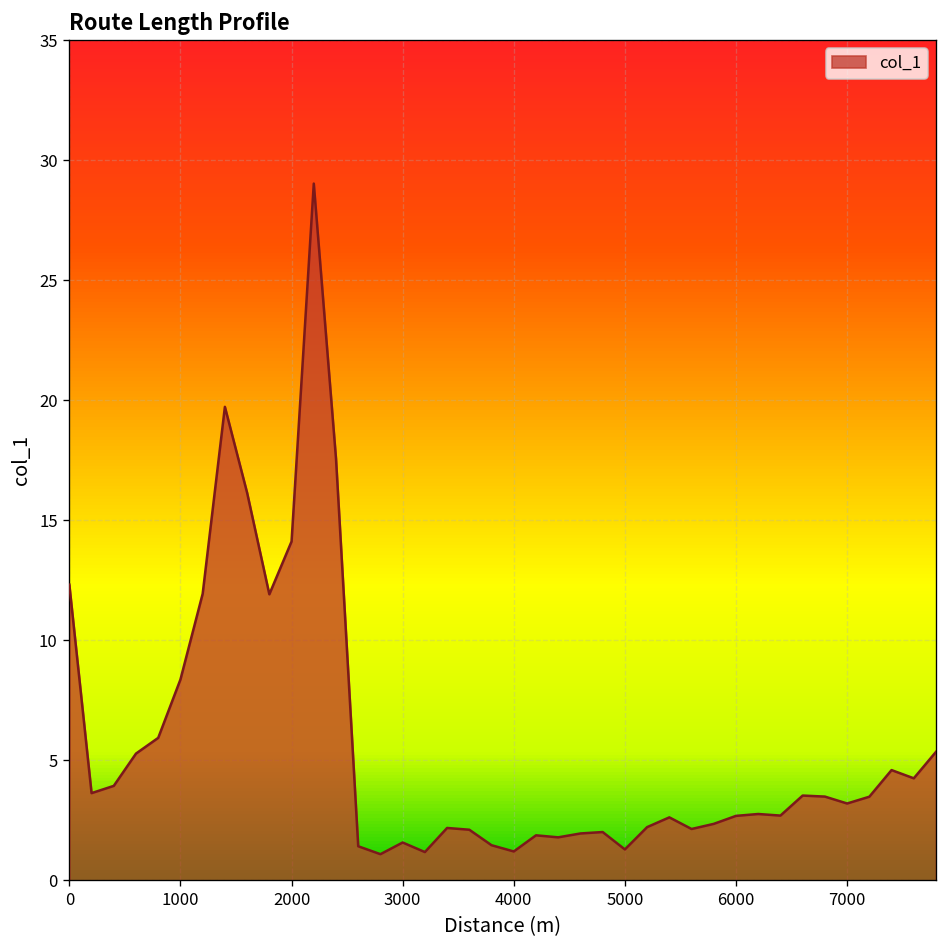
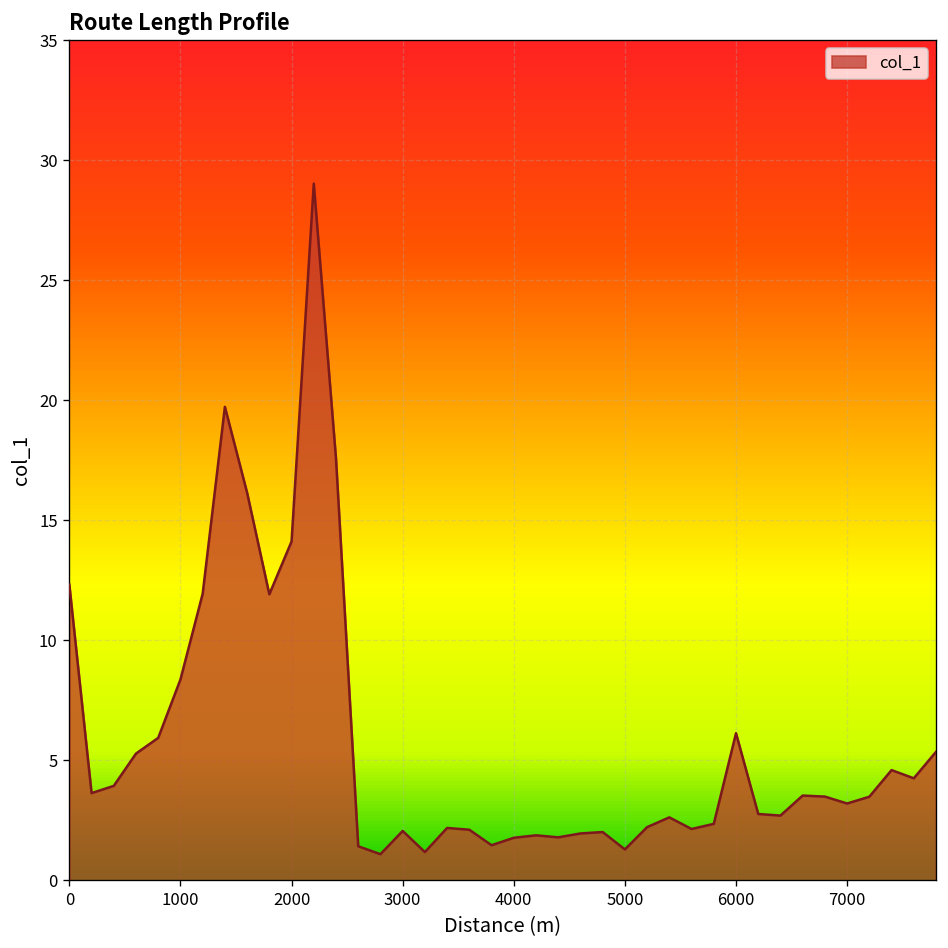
  {
    "0": 12.3,
    "1000": 8.4,
    "2000": 14.1,
-   "3000": 1.6,
-   "4000": 1.2,
+   "3000": 2.1,
+   "4000": 1.8,
    "5000": 1.3,
-   "6000": 2.7,
+   "6000": 6.1,
    "7000": 3.2
  }
